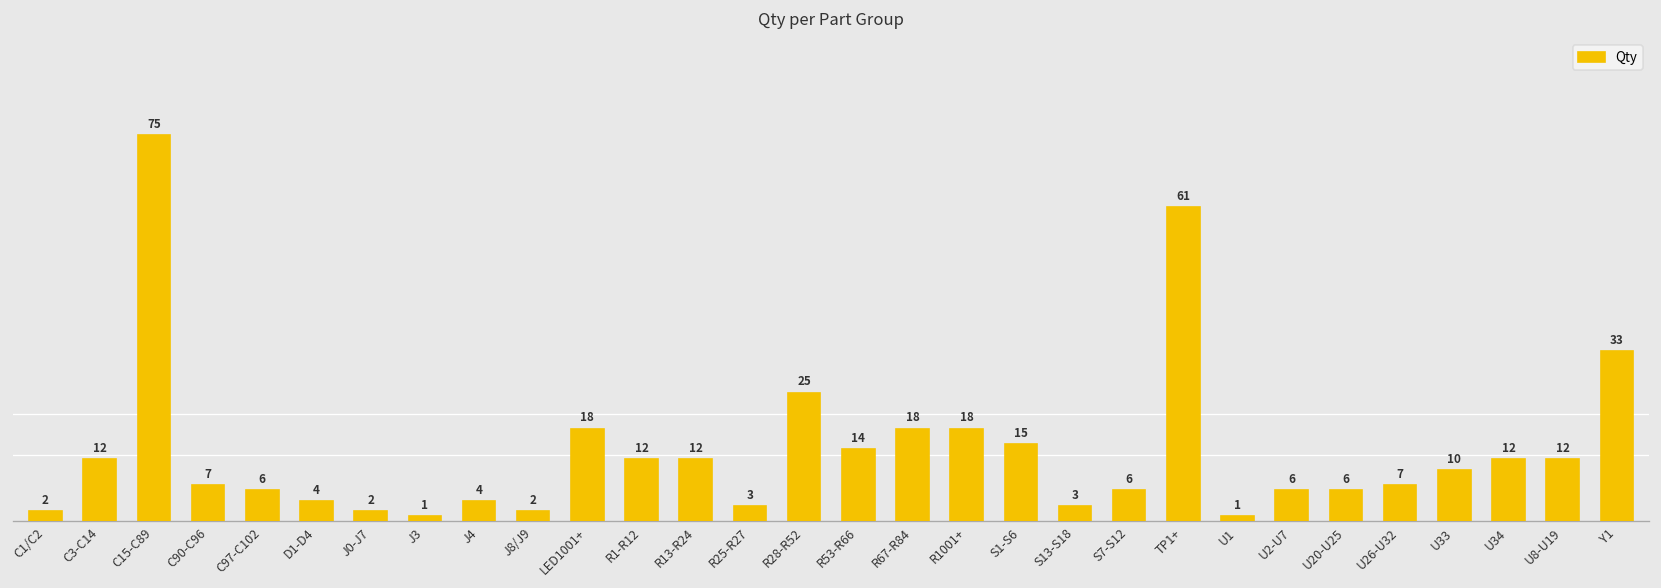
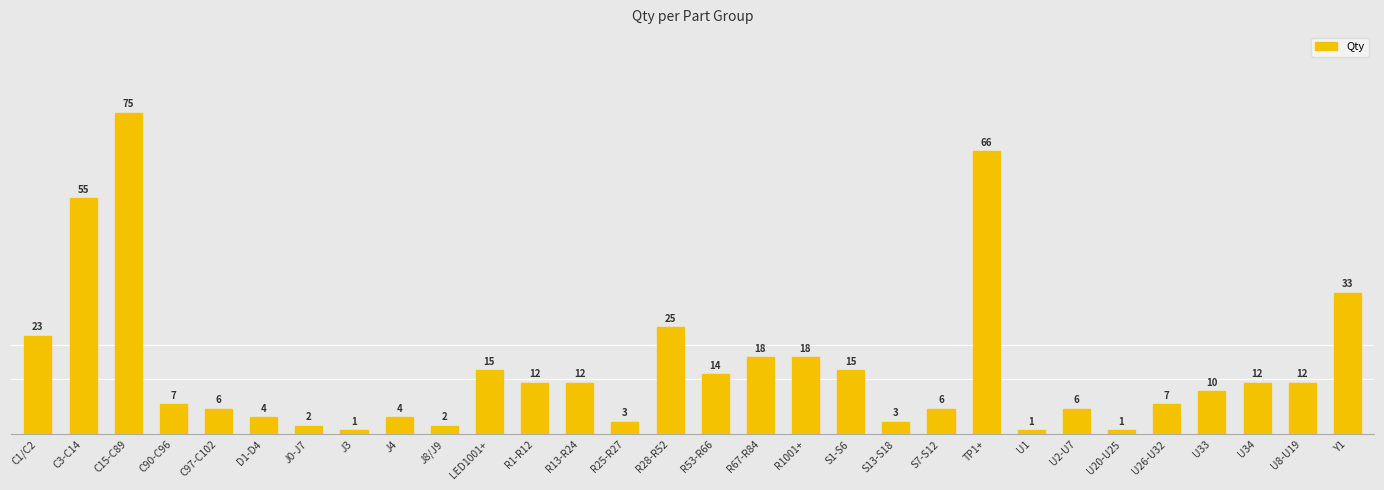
  {
-   "C1/C2": 2,
-   "C3-C14": 12,
+   "C1/C2": 23,
+   "C3-C14": 55,
    "C15-C89": 75,
    "C90-C96": 7,
    "C97-C102": 6,
    "D1-D4": 4,
    "J0-J7": 2,
    "J3": 1,
    "J4": 4,
    "J8/J9": 2,
-   "LED1001+": 18,
+   "LED1001+": 15,
    "R1-R12": 12,
    "R13-R24": 12,
    "R25-R27": 3,
    "R28-R52": 25,
    "R53-R66": 14,
    "R67-R84": 18,
    "R1001+": 18,
    "S1-S6": 15,
    "S13-S18": 3,
    "S7-S12": 6,
-   "TP1+": 61,
+   "TP1+": 66,
    "U1": 1,
    "U2-U7": 6,
-   "U20-U25": 6,
+   "U20-U25": 1,
    "U26-U32": 7,
    "U33": 10,
    "U34": 12,
    "U8-U19": 12,
    "Y1": 33
  }
